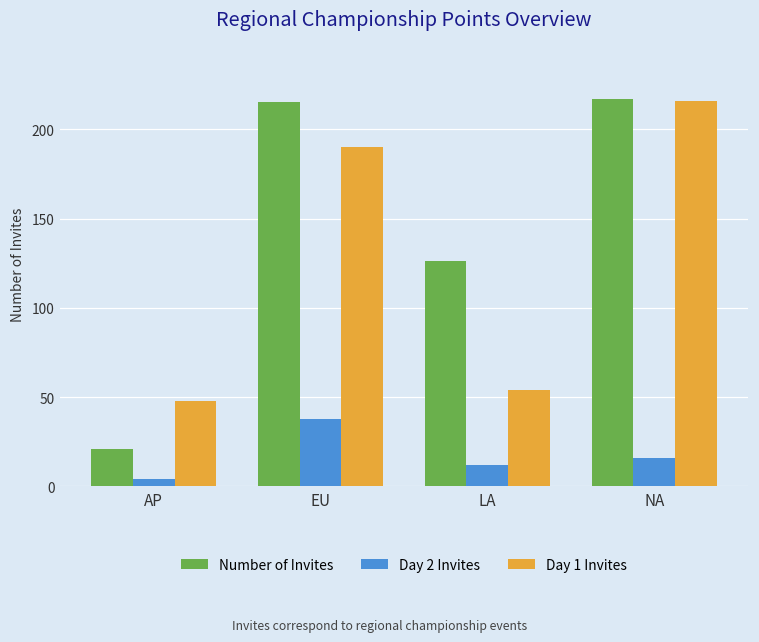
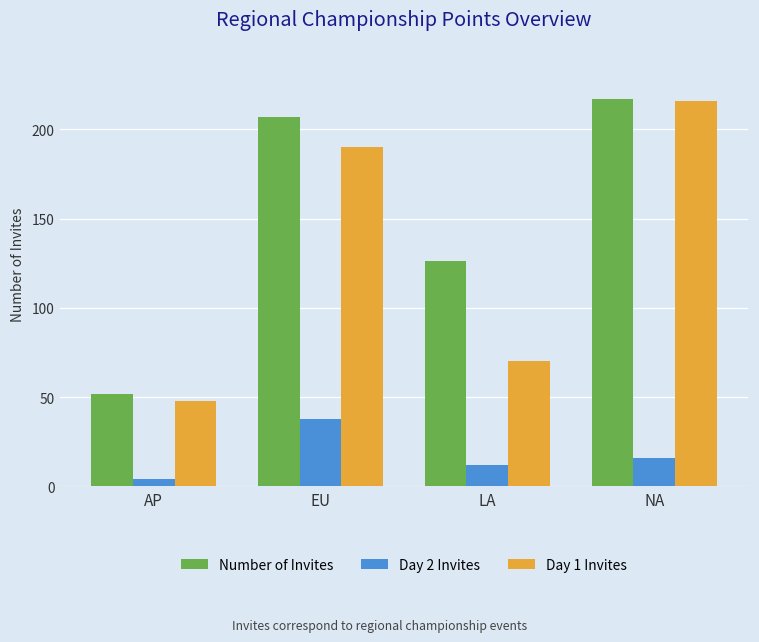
  {
    "Number of Invites": {
-     "AP": 21,
-     "EU": 215,
+     "AP": 52,
+     "EU": 207,
      "LA": 126,
      "NA": 217
    },
    "Day 2 Invites": {
      "AP": 4,
      "EU": 38,
      "LA": 12,
      "NA": 16
    },
    "Day 1 Invites": {
      "AP": 48,
      "EU": 190,
-     "LA": 54,
+     "LA": 70,
      "NA": 216
    }
  }
